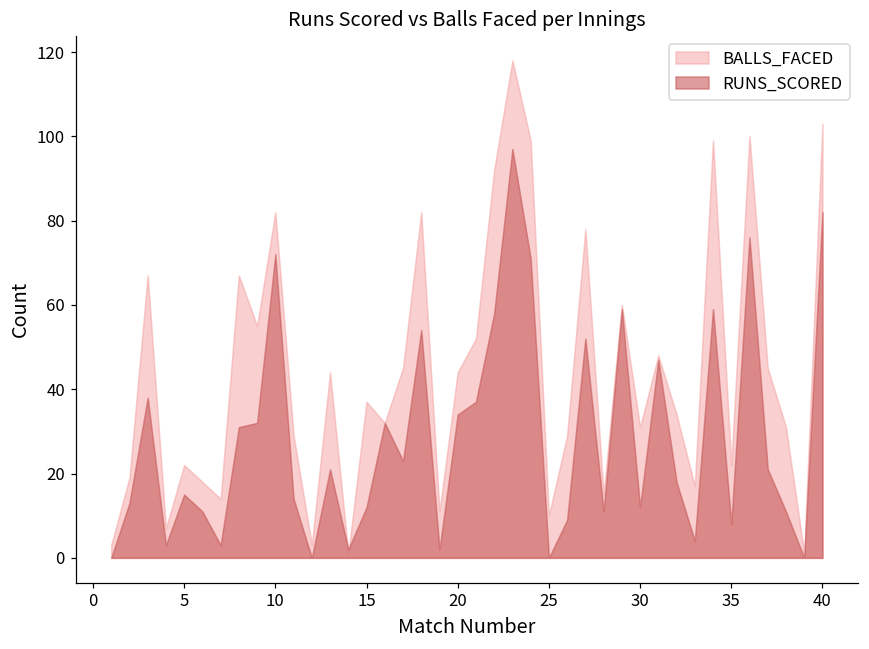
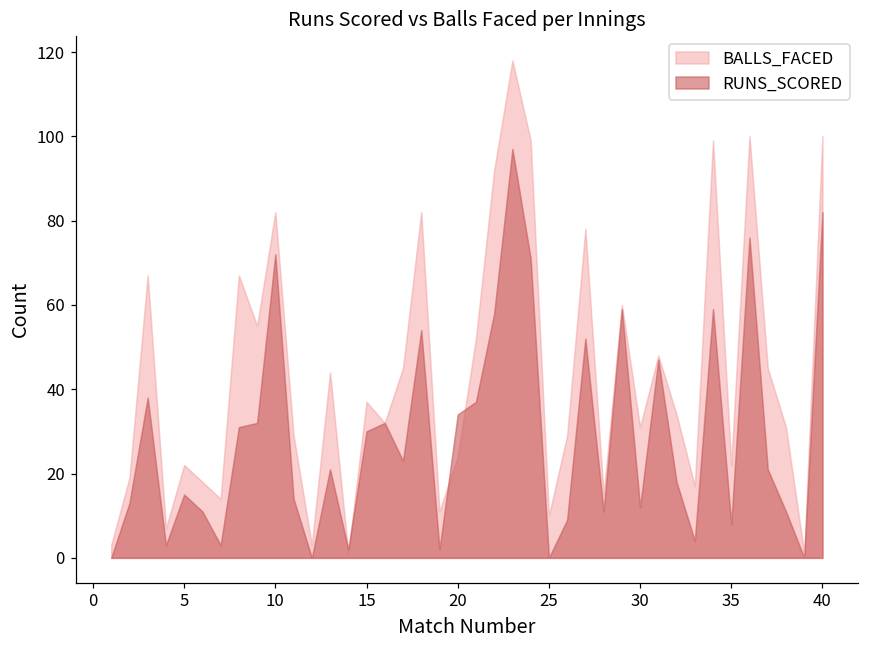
  {
    "BALLS_FACED": {
      "5": 22,
      "10": 82,
      "15": 37,
-     "20": 44,
+     "20": 24,
      "25": 10,
      "30": 31,
      "35": 22,
-     "40": 103
+     "40": 100
    },
    "RUNS_SCORED": {
      "5": 15,
      "10": 72,
-     "15": 12,
+     "15": 30,
      "20": 34,
      "25": 0,
      "30": 12,
      "35": 8,
      "40": 82
    }
  }
